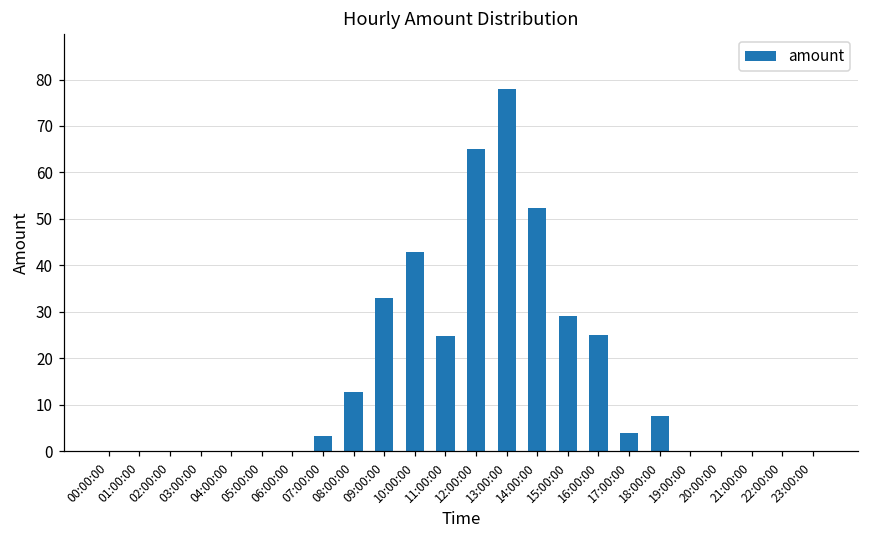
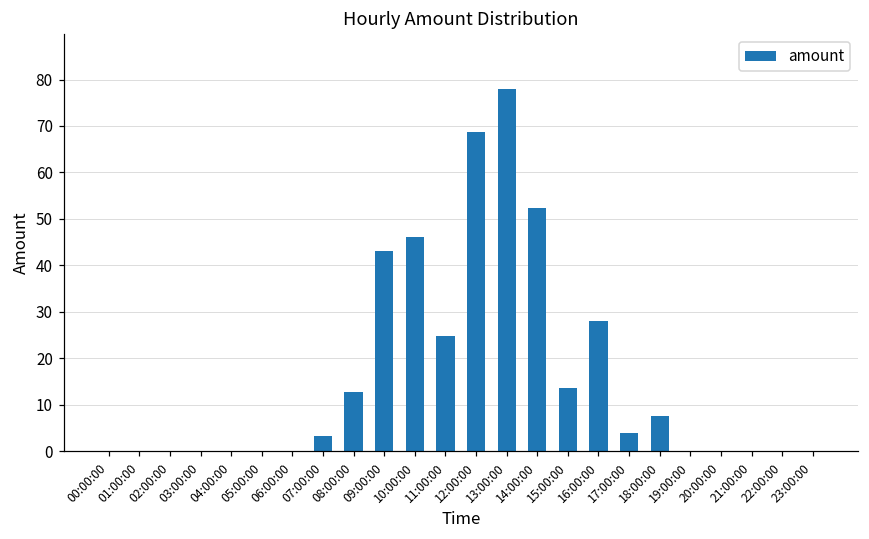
  {
    "00:00:00": 0,
    "01:00:00": 0,
    "02:00:00": 0,
    "03:00:00": 0,
    "04:00:00": 0,
    "05:00:00": 0,
    "06:00:00": 0,
    "07:00:00": 3,
    "08:00:00": 13,
-   "09:00:00": 33,
-   "10:00:00": 43,
+   "09:00:00": 43,
+   "10:00:00": 46,
    "11:00:00": 25,
-   "12:00:00": 65,
+   "12:00:00": 69,
    "13:00:00": 78,
    "14:00:00": 52,
-   "15:00:00": 29,
-   "16:00:00": 25,
+   "15:00:00": 14,
+   "16:00:00": 28,
    "17:00:00": 4,
    "18:00:00": 8,
    "19:00:00": 0,
    "20:00:00": 0,
    "21:00:00": 0,
    "22:00:00": 0,
    "23:00:00": 0
  }
